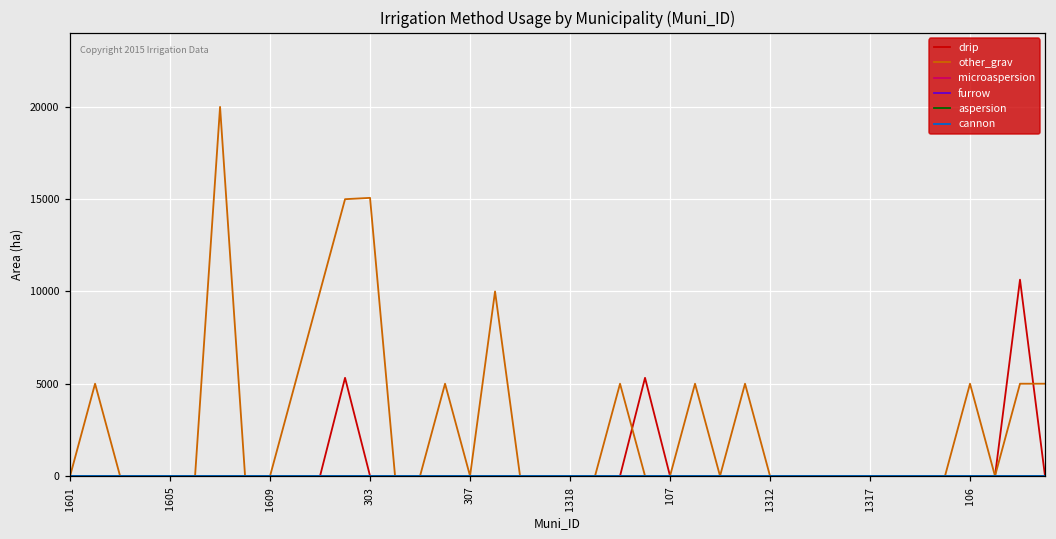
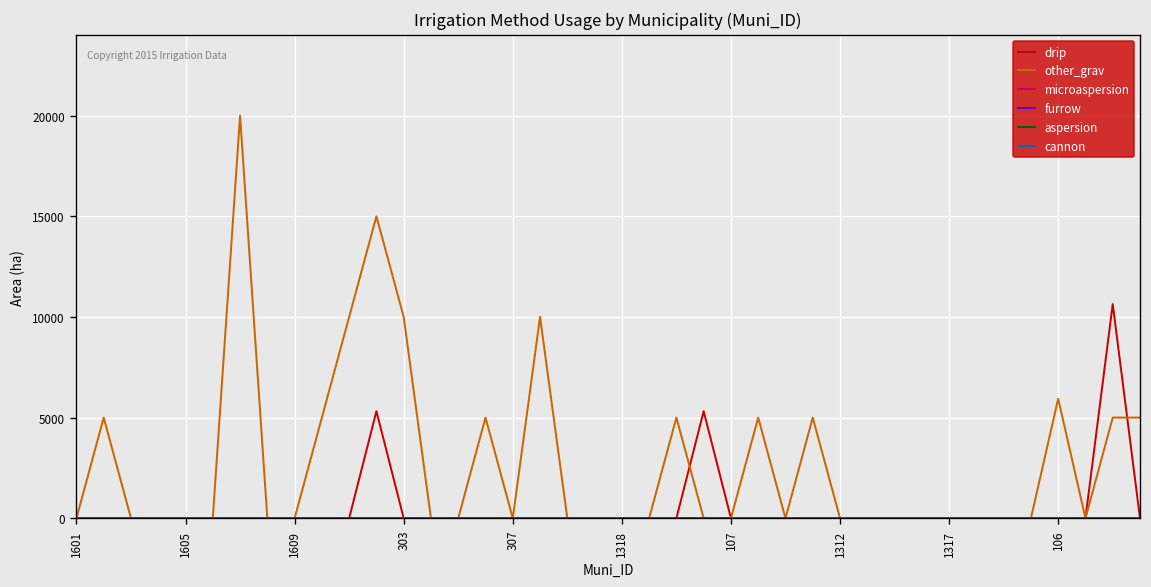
  {
    "other_grav": {
-     "303": 15100,
-     "106": 5000
+     "303": 10000,
+     "106": 5900
    }
  }
